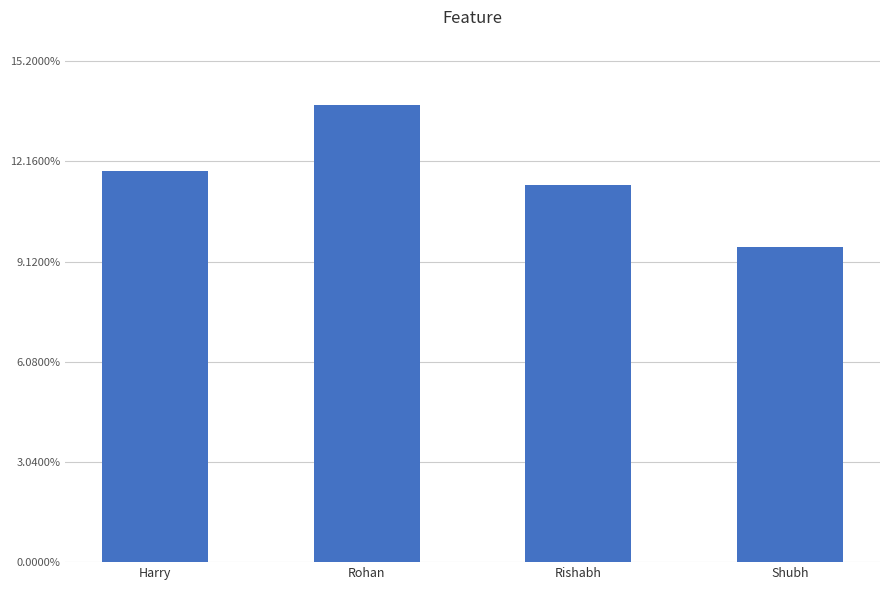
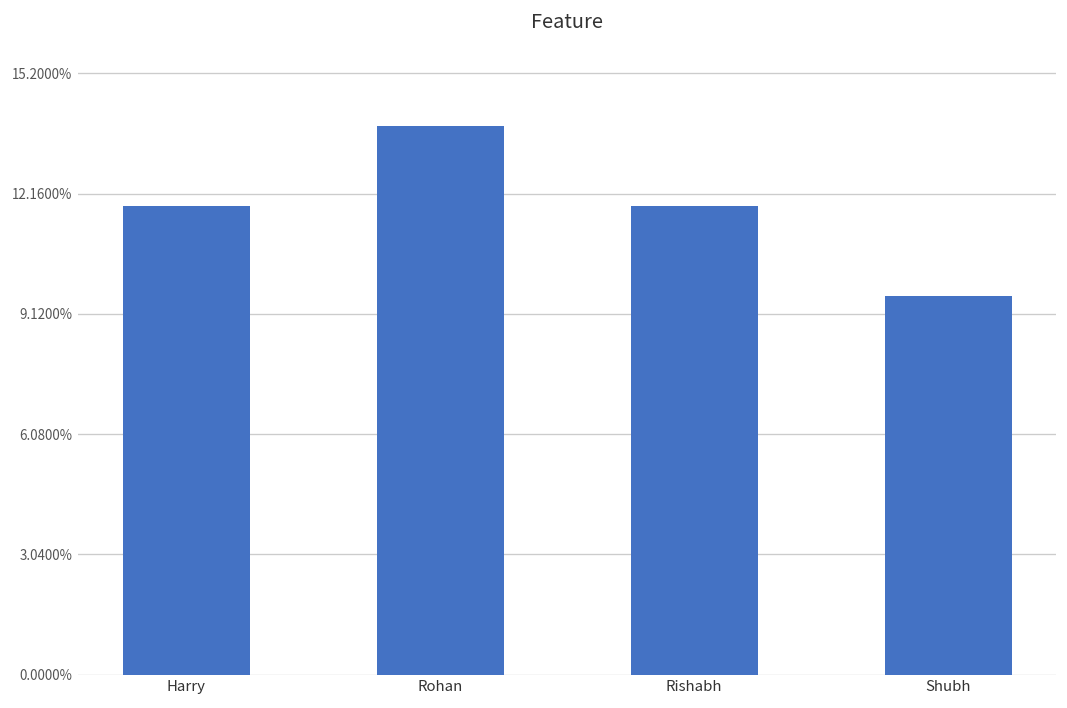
  {
    "Harry": "11.9%",
    "Rohan": "13.9%",
-   "Rishabh": "11.4%",
+   "Rishabh": "11.9%",
    "Shubh": "9.6%"
  }
